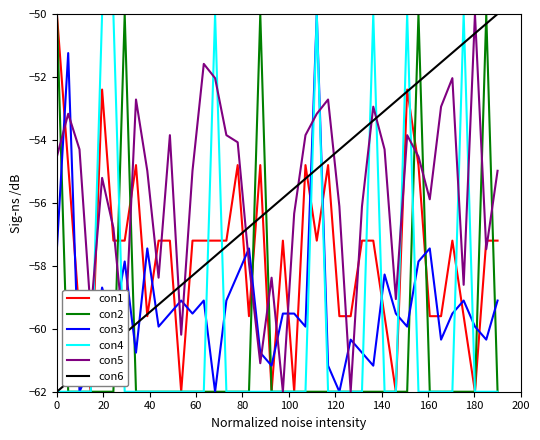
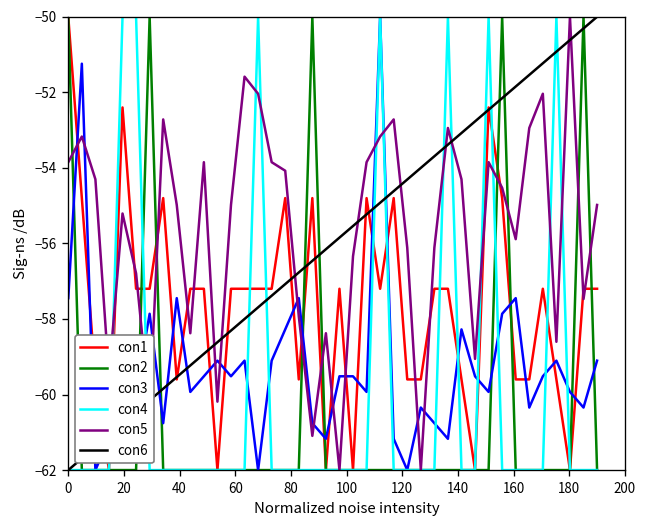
  {
    "con3": {
      "0": -57.4
    },
    "con5": {
-     "0": -54.5
+     "0": -53.8
    }
  }
